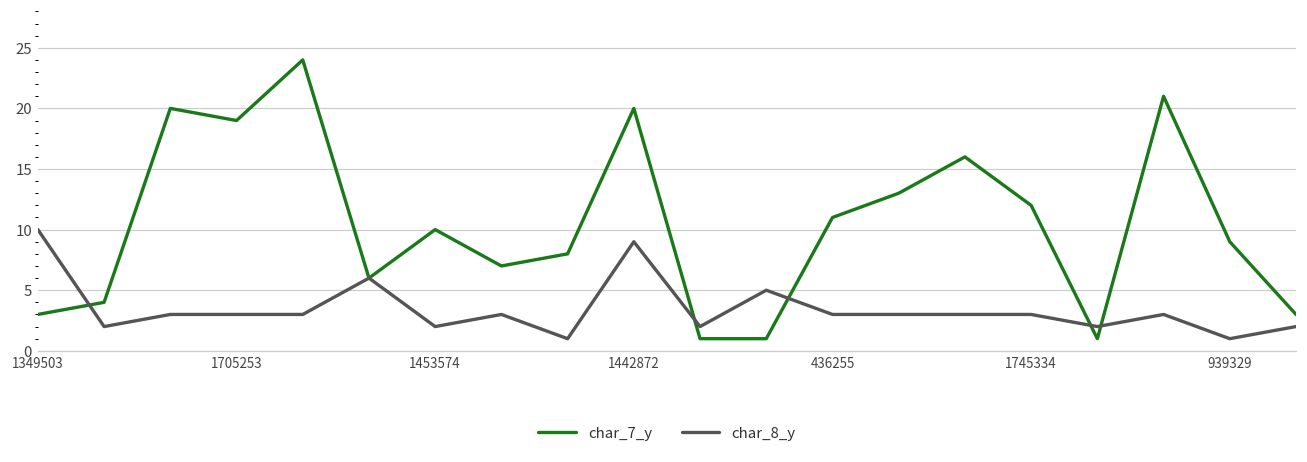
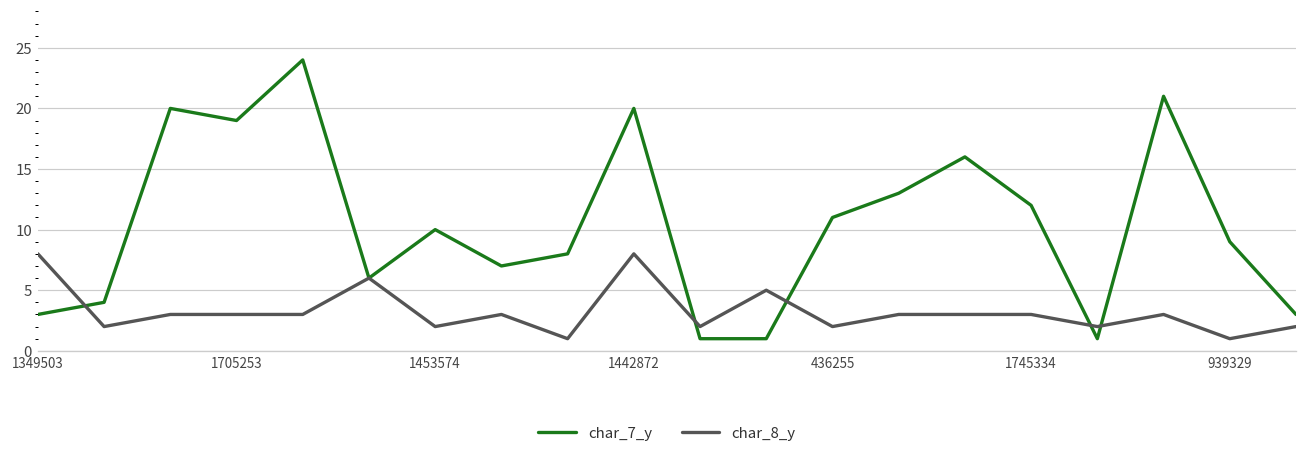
  {
    "char_7_y": {
      "1349503": 3,
      "1705253": 19,
      "1453574": 10,
      "1442872": 20,
      "436255": 11,
      "1745334": 12,
      "939329": 9
    },
    "char_8_y": {
-     "1349503": 10,
+     "1349503": 8,
      "1705253": 3,
      "1453574": 2,
-     "1442872": 9,
-     "436255": 3,
+     "1442872": 8,
+     "436255": 2,
      "1745334": 3,
      "939329": 1
    }
  }
